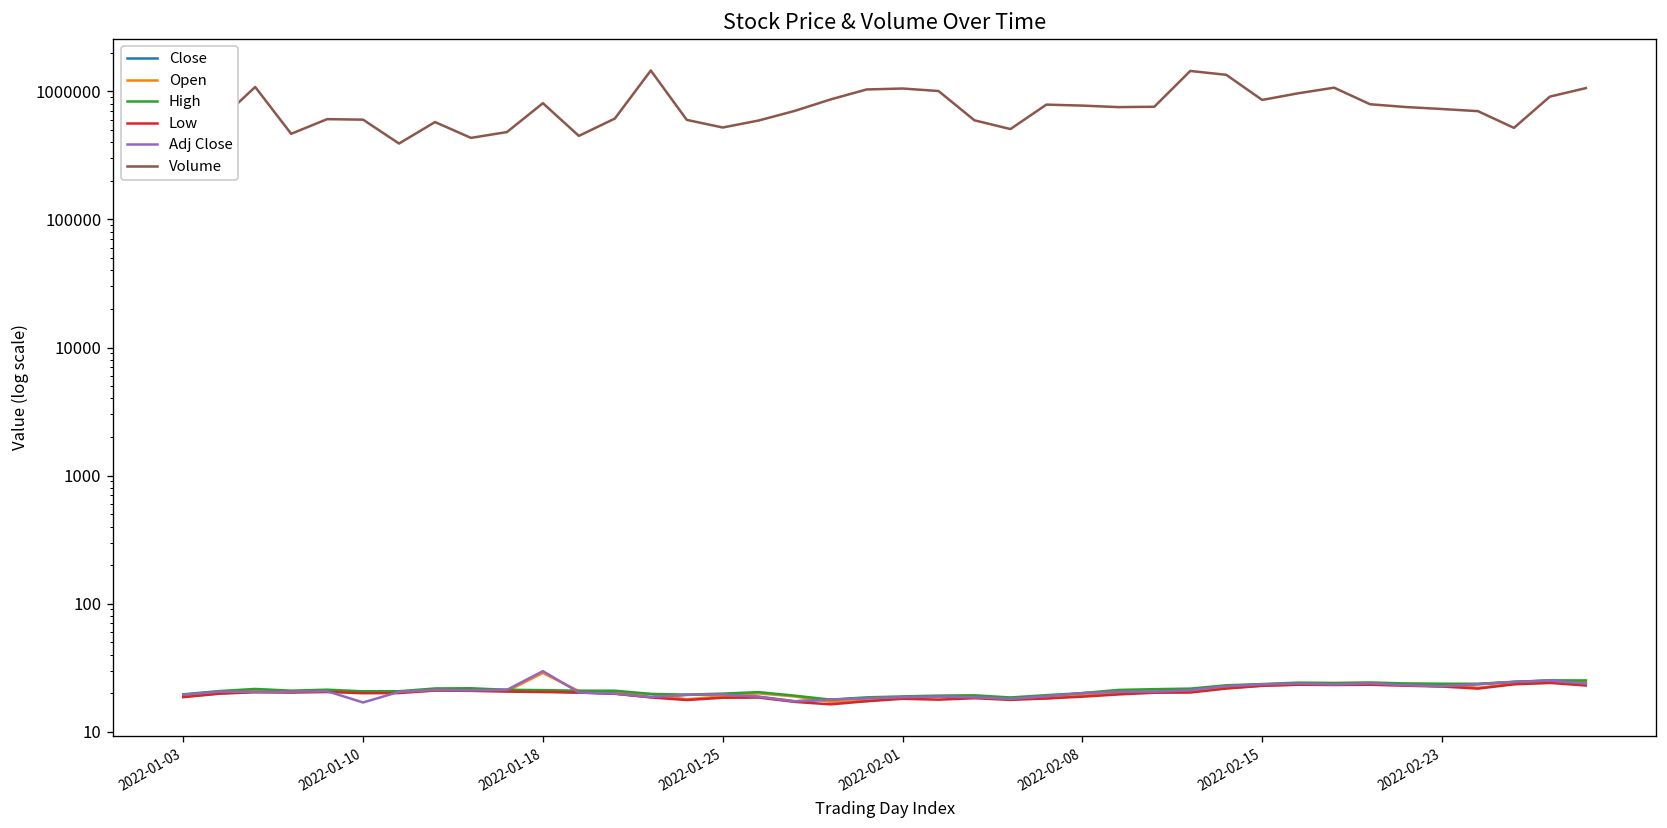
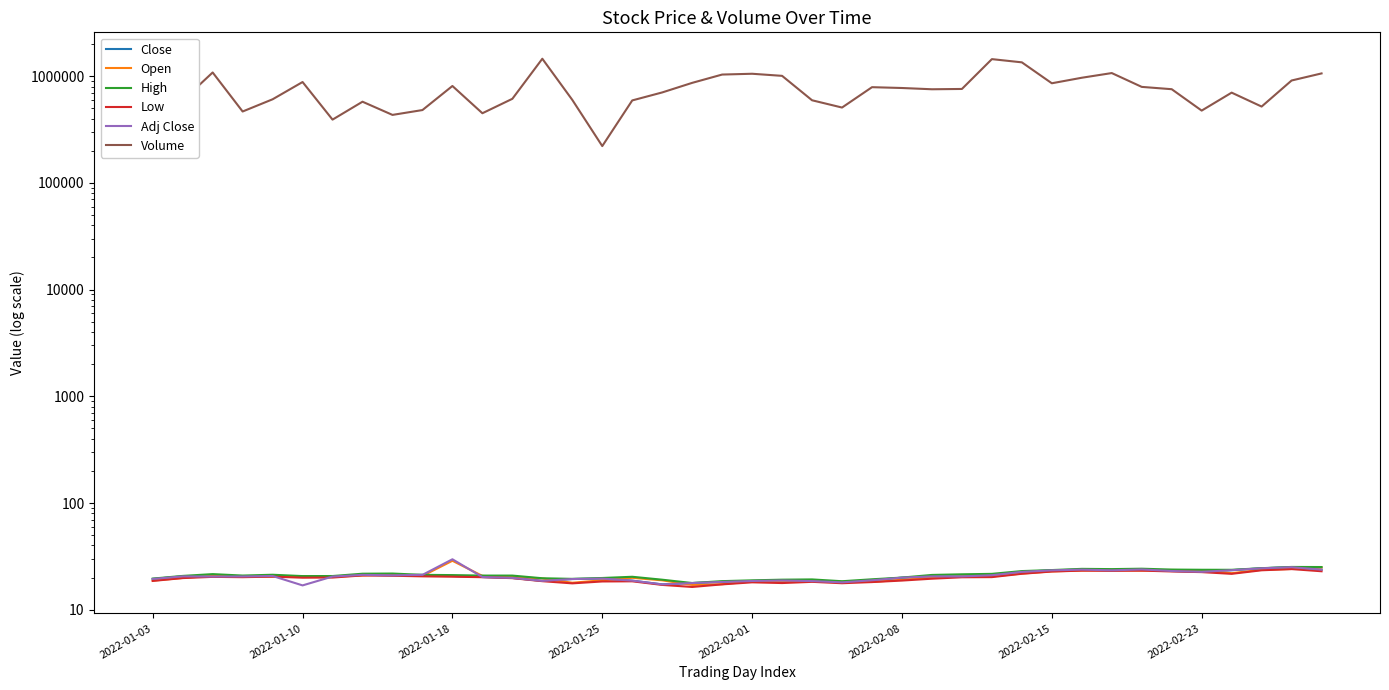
  {
    "Adj Close": {
      "2022-01-10": 17
    },
    "Volume": {
-     "2022-01-10": 600000,
+     "2022-01-10": 900000,
      "2022-01-18": 800000,
-     "2022-01-25": 500000,
+     "2022-01-25": 220000,
      "2022-02-01": 1100000,
      "2022-02-08": 800000,
      "2022-02-15": 900000,
-     "2022-02-23": 700000
+     "2022-02-23": 500000
    }
  }
